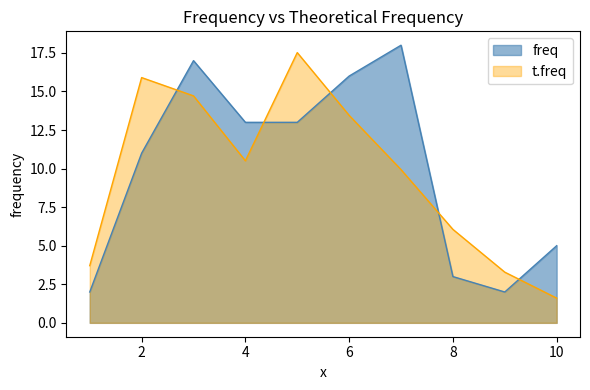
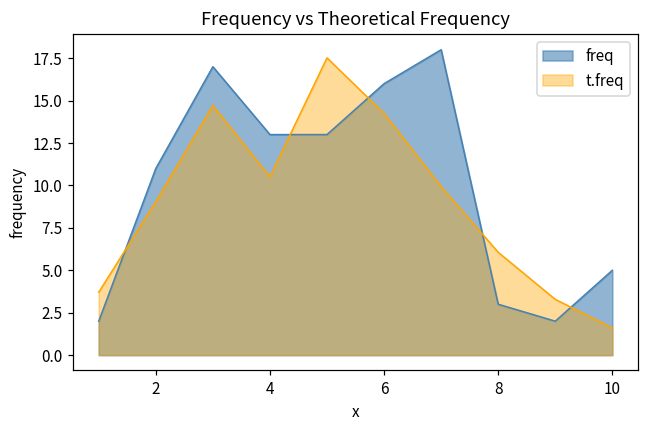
  {
    "freq": {
      "2": 11.0,
      "4": 13.0,
      "6": 16.0,
      "8": 3.0,
      "10": 5.0
    },
    "t.freq": {
-     "2": 15.9,
+     "2": 9.0,
      "4": 10.5,
-     "6": 13.5,
+     "6": 14.3,
      "8": 6.1,
      "10": 1.6
    }
  }
